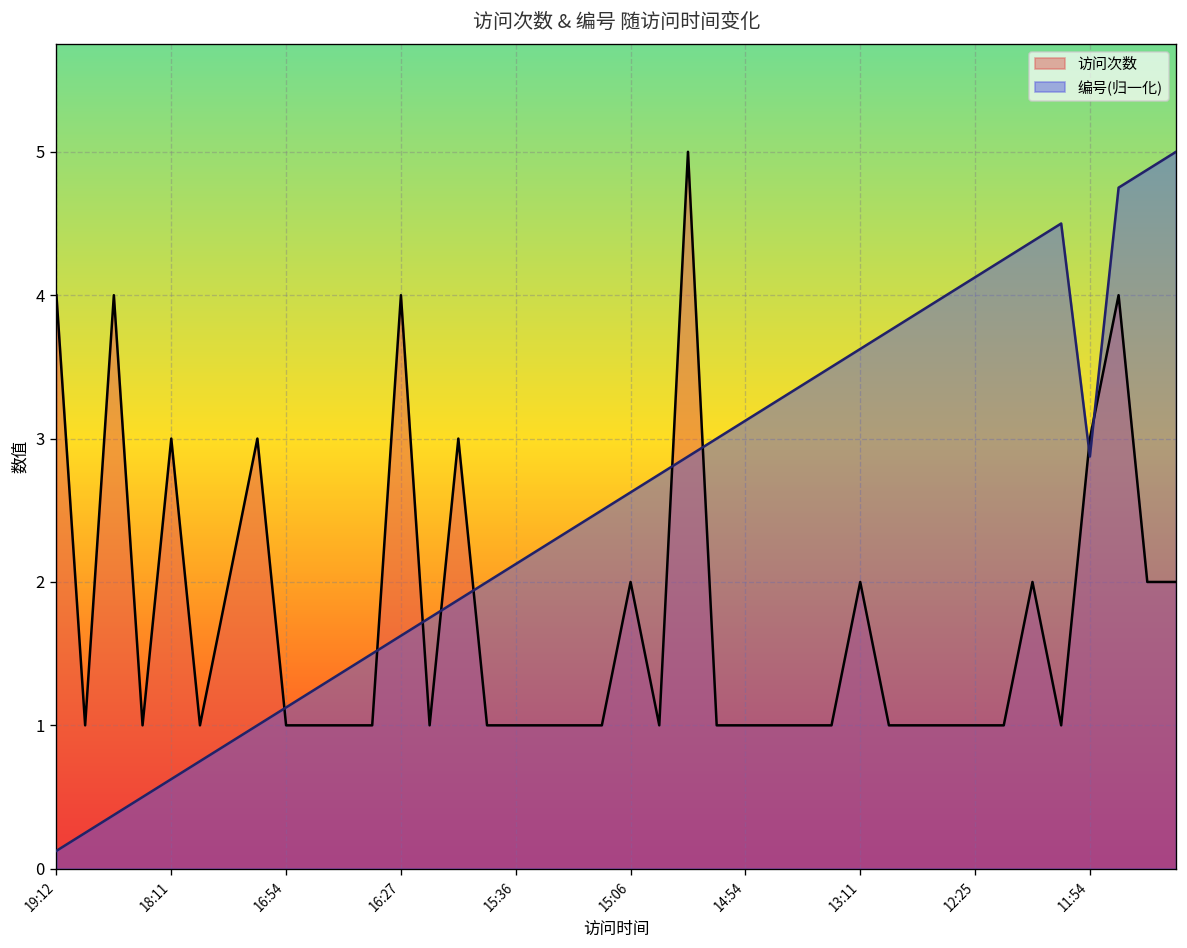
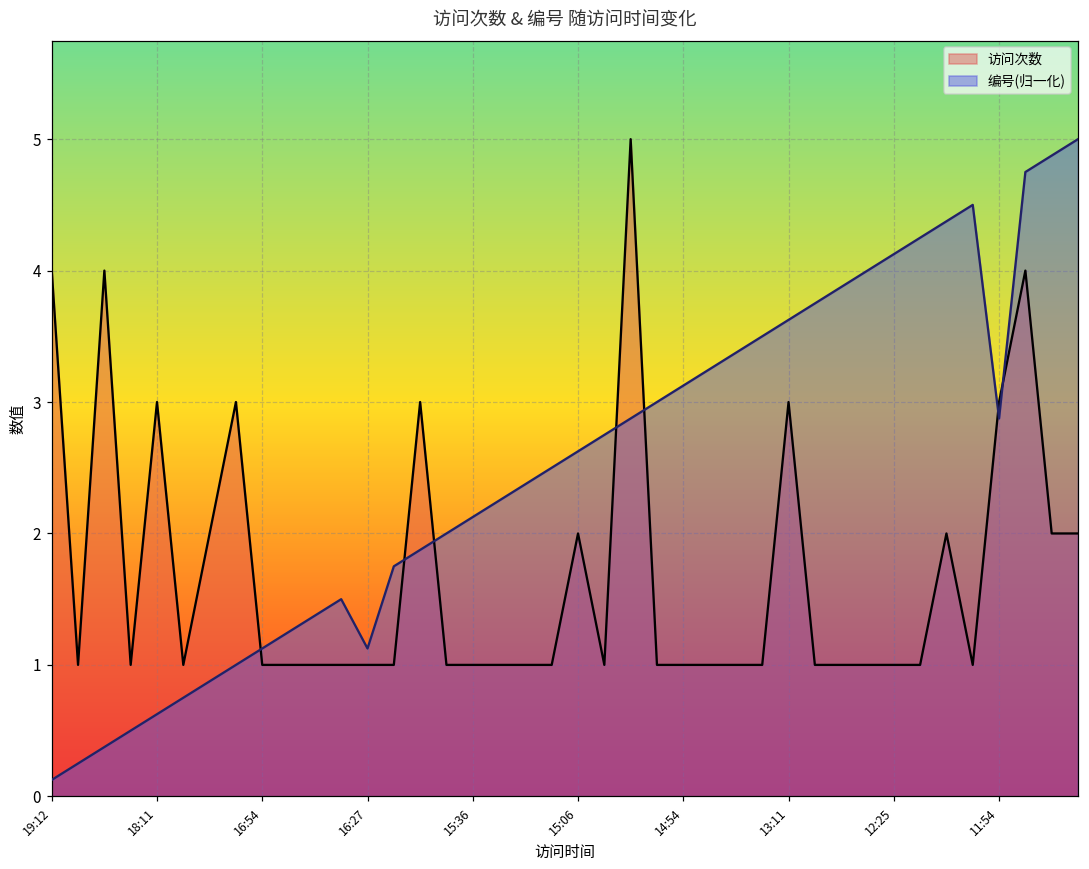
  {
    "访问次数": {
      "19:12": 4,
      "18:11": 3,
      "16:54": 1,
-     "16:27": 4,
+     "16:27": 1,
      "15:36": 1,
      "15:06": 2,
      "14:54": 1,
-     "13:11": 2,
+     "13:11": 3,
      "12:25": 1,
      "11:54": 3
    },
    "编号(归一化)": {
      "19:12": 0.13,
      "18:11": 0.63,
      "16:54": 1.13,
-     "16:27": 1.63,
+     "16:27": 1.13,
      "15:36": 2.13,
      "15:06": 2.63,
      "14:54": 3.13,
      "13:11": 3.63,
      "12:25": 4.13,
      "11:54": 2.88
    }
  }
